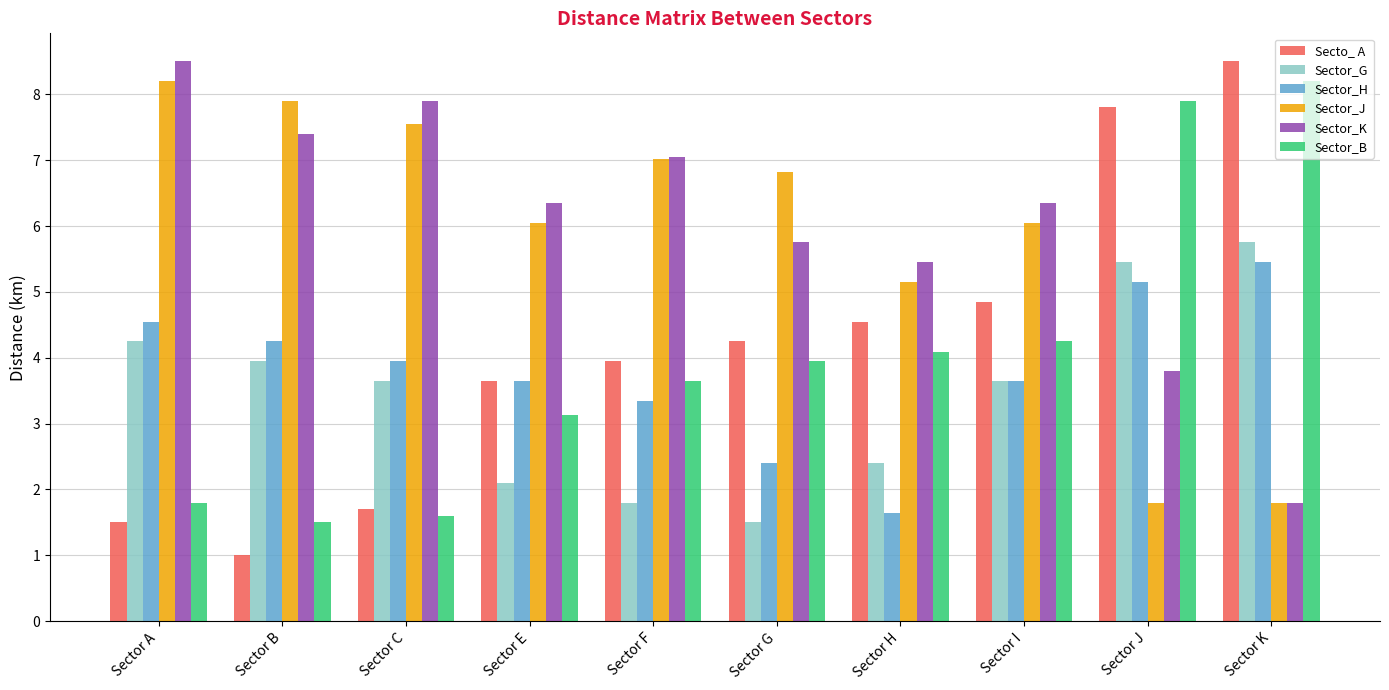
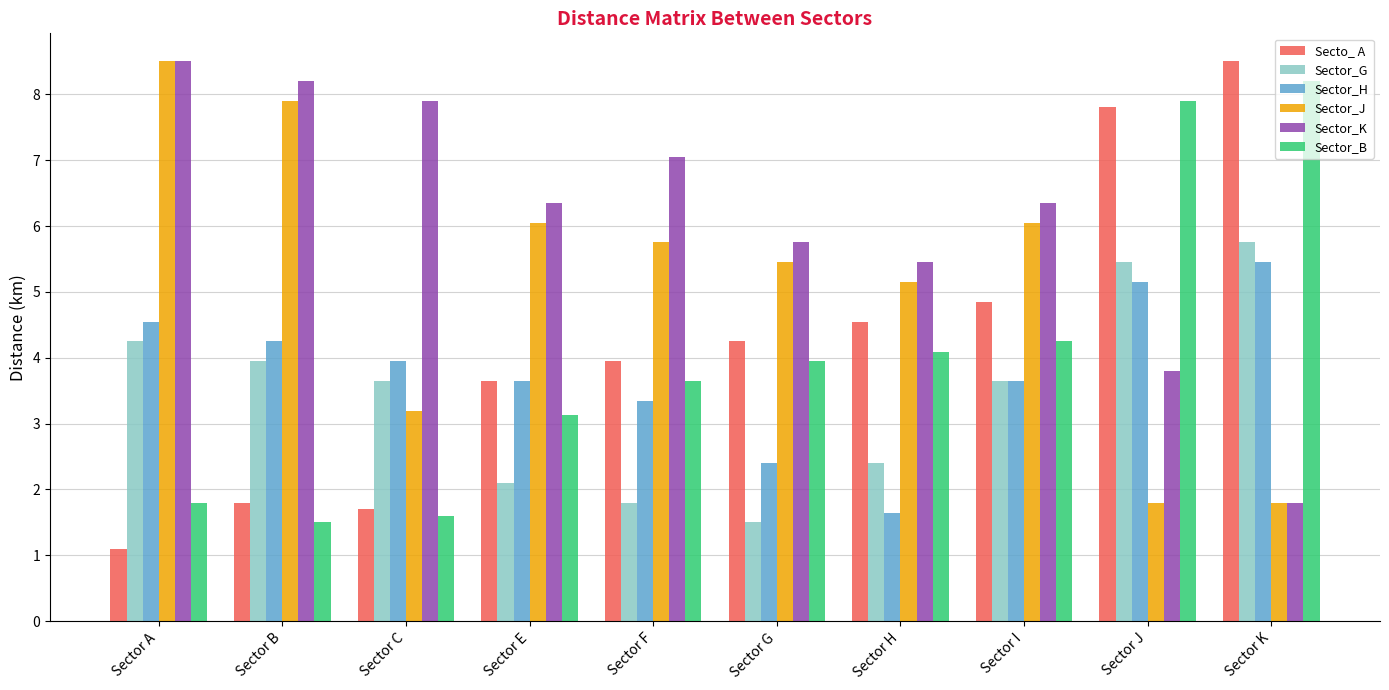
  {
    "Secto_ A": {
-     "Sector A": 1.5,
-     "Sector B": 1.0,
+     "Sector A": 1.1,
+     "Sector B": 1.8,
      "Sector C": 1.7,
      "Sector E": 3.7,
      "Sector F": 4.0,
      "Sector G": 4.3,
      "Sector H": 4.6,
      "Sector I": 4.9,
      "Sector J": 7.8,
      "Sector K": 8.5
    },
    "Sector_J": {
-     "Sector A": 8.2,
+     "Sector A": 8.5,
      "Sector B": 7.9,
-     "Sector C": 7.6,
+     "Sector C": 3.2,
      "Sector E": 6.1,
-     "Sector F": 7.0,
-     "Sector G": 6.8,
+     "Sector F": 5.8,
+     "Sector G": 5.5,
      "Sector H": 5.2,
      "Sector I": 6.1,
      "Sector J": 1.8,
      "Sector K": 1.8
    },
    "Sector_K": {
      "Sector A": 8.5,
-     "Sector B": 7.4,
+     "Sector B": 8.2,
      "Sector C": 7.9,
      "Sector E": 6.4,
      "Sector F": 7.1,
      "Sector G": 5.8,
      "Sector H": 5.5,
      "Sector I": 6.4,
      "Sector J": 3.8,
      "Sector K": 1.8
    },
    "Sector_B": {
      "Sector A": 1.8,
      "Sector B": 1.5,
      "Sector C": 1.6,
      "Sector E": 3.1,
      "Sector F": 3.7,
      "Sector G": 4.0,
      "Sector H": 4.1,
      "Sector I": 4.3,
      "Sector J": 7.9
    }
  }
